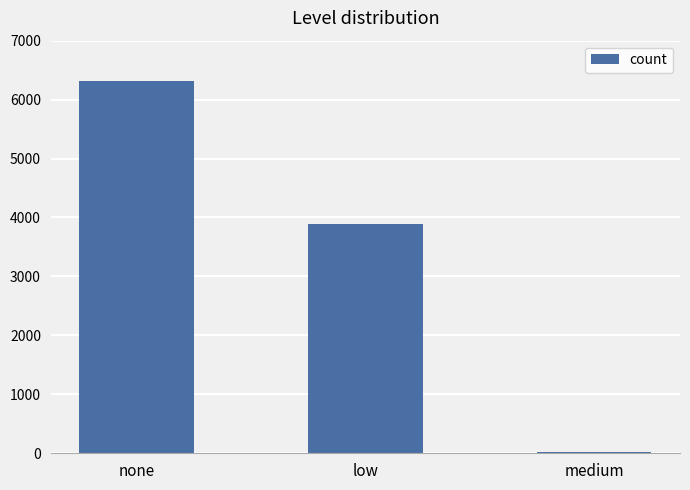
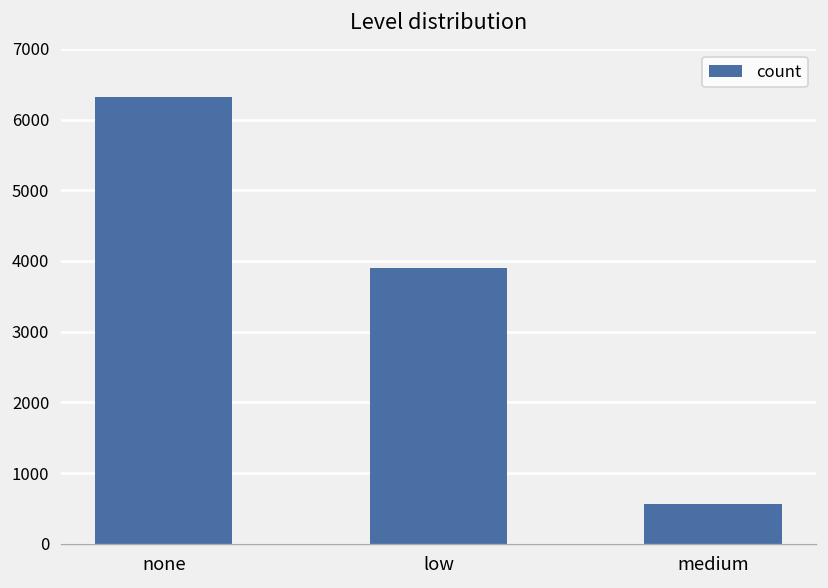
  {
    "none": 6300,
    "low": 3900,
-   "medium": 0
+   "medium": 600
  }
